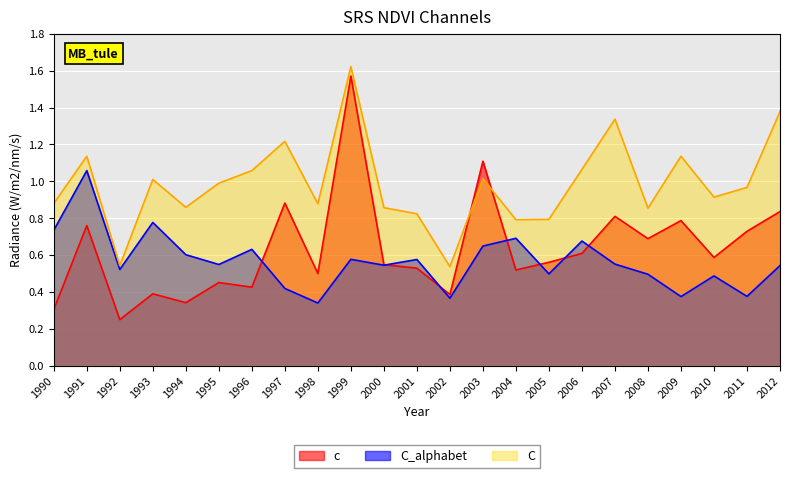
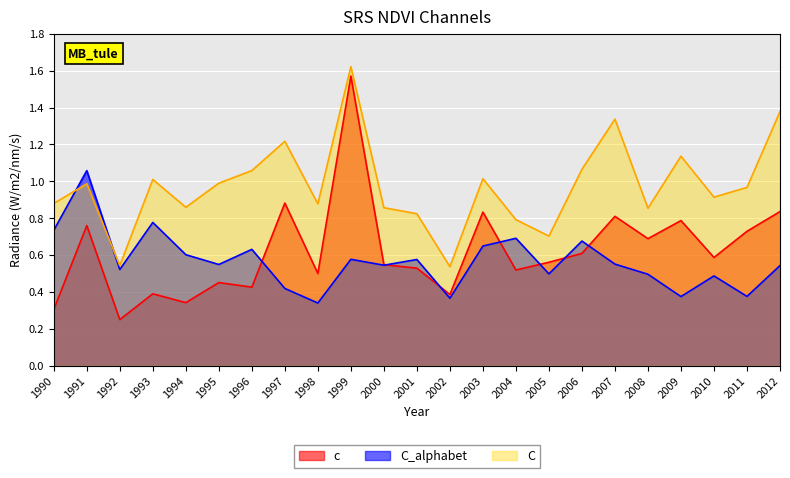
  {
    "c": {
      "1990": 0.31,
      "1991": 0.76,
      "1992": 0.25,
      "1993": 0.39,
      "1994": 0.34,
      "1995": 0.45,
      "1996": 0.43,
      "1997": 0.88,
      "1998": 0.50,
      "1999": 1.57,
      "2001": 0.53,
      "2002": 0.39,
-     "2003": 1.11,
+     "2003": 0.83,
      "2004": 0.52,
      "2005": 0.56,
      "2006": 0.61,
      "2007": 0.81,
      "2008": 0.69,
      "2009": 0.79,
      "2010": 0.59,
      "2011": 0.73,
      "2012": 0.84
    },
    "C_alphabet": {
      "1990": 0.74,
      "1991": 1.06,
      "1992": 0.52,
      "1993": 0.78,
      "1994": 0.60,
      "1995": 0.55,
      "1996": 0.63,
      "1997": 0.42,
      "1998": 0.34,
      "1999": 0.58,
      "2001": 0.58,
      "2002": 0.37,
      "2003": 0.65,
      "2004": 0.69,
      "2005": 0.50,
      "2006": 0.68,
      "2007": 0.55,
      "2008": 0.50,
      "2009": 0.38,
      "2010": 0.49,
      "2011": 0.38,
      "2012": 0.54
    },
    "C": {
      "1990": 0.88,
-     "1991": 1.14,
+     "1991": 0.99,
      "1992": 0.54,
      "1993": 1.01,
      "1994": 0.86,
      "1995": 0.99,
      "1996": 1.06,
      "1997": 1.22,
      "1998": 0.88,
      "1999": 1.62,
      "2000": 0.86,
      "2001": 0.82,
      "2002": 0.54,
      "2003": 1.01,
      "2004": 0.79,
-     "2005": 0.79,
+     "2005": 0.70,
      "2006": 1.07,
      "2007": 1.34,
      "2008": 0.85,
      "2009": 1.14,
      "2010": 0.91,
      "2011": 0.97,
      "2012": 1.38
    }
  }
